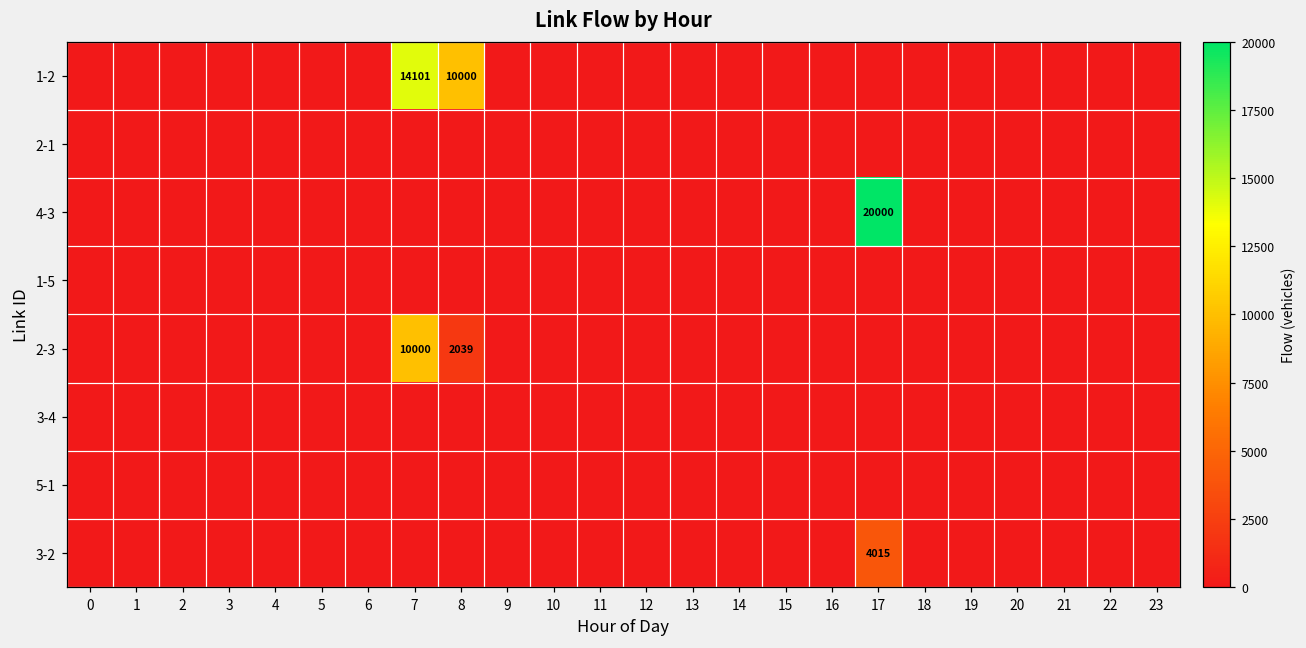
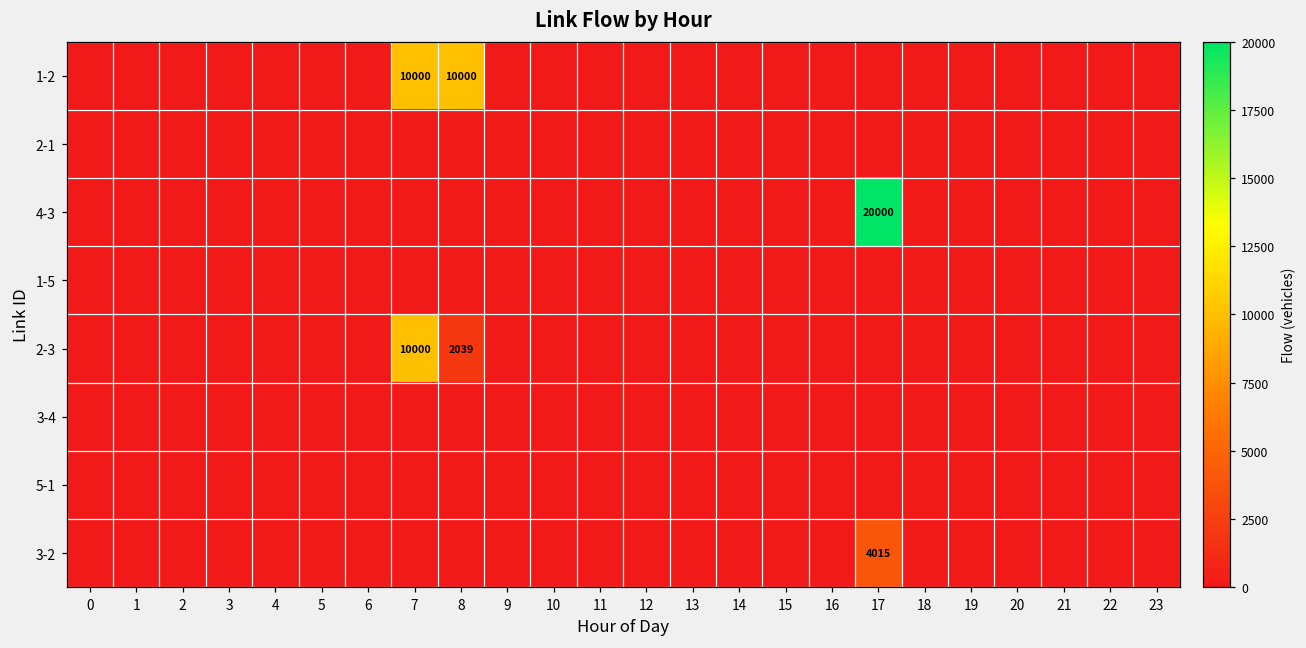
  {
    "1-2": {
-     "7": 14101,
+     "7": 10000,
      "8": 10000
    },
    "4-3": {
      "17": 20000
    },
    "2-3": {
      "7": 10000,
      "8": 2039
    },
    "3-2": {
      "17": 4015
    }
  }
